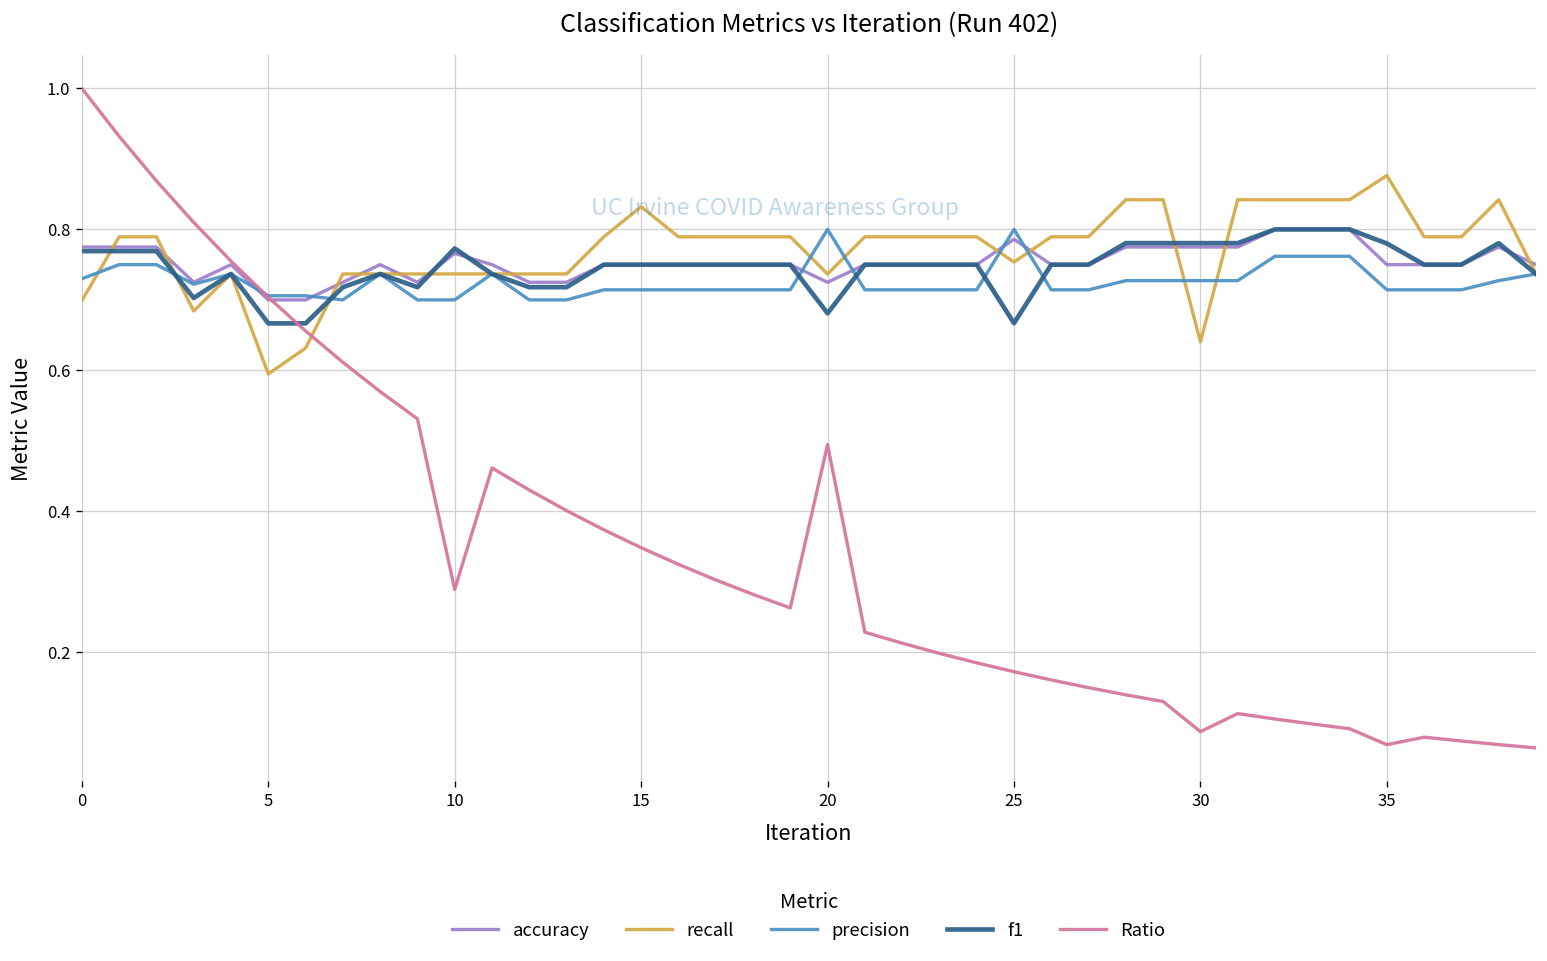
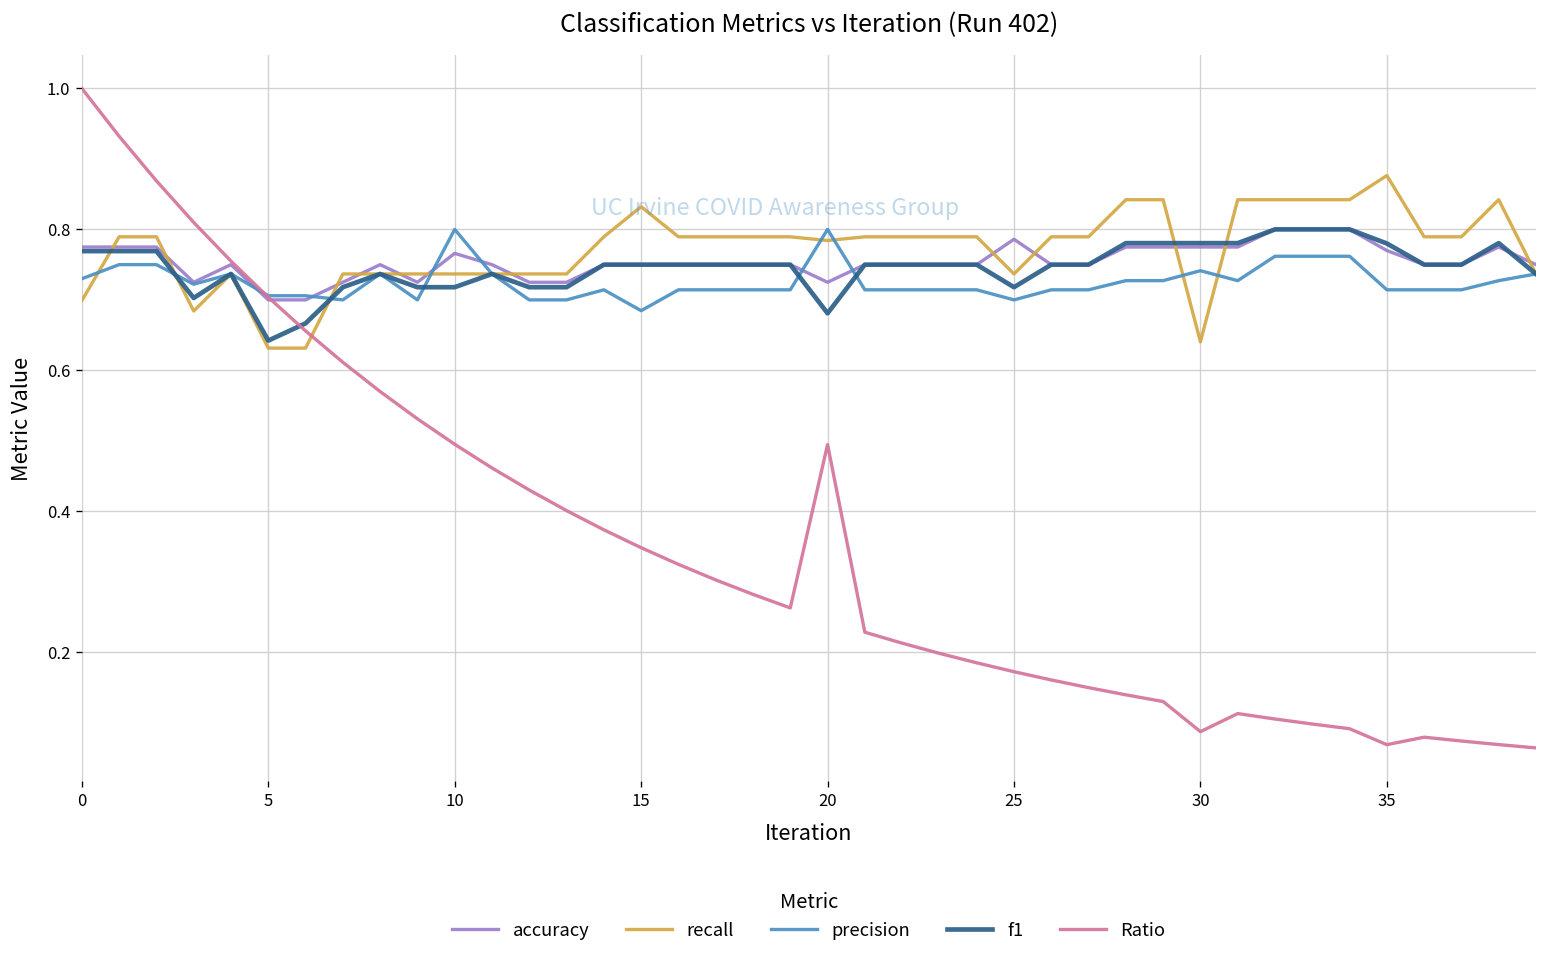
  {
    "accuracy": {
      "0": 0.78,
      "10": 0.77,
      "20": 0.73,
      "25": 0.79,
      "30": 0.78,
-     "35": 0.75
+     "35": 0.77
    },
    "recall": {
      "0": 0.70,
-     "5": 0.59,
+     "5": 0.63,
      "10": 0.74,
      "15": 0.83,
-     "20": 0.74,
-     "25": 0.75,
+     "20": 0.78,
+     "25": 0.74,
      "30": 0.64,
      "35": 0.88
    },
    "precision": {
      "0": 0.73,
-     "10": 0.7,
-     "15": 0.71,
+     "10": 0.8,
+     "15": 0.68,
      "20": 0.80,
-     "25": 0.8,
-     "30": 0.73,
+     "25": 0.7,
+     "30": 0.74,
      "35": 0.71
    },
    "f1": {
      "0": 0.77,
-     "5": 0.67,
-     "10": 0.77,
+     "5": 0.64,
+     "10": 0.72,
      "20": 0.68,
-     "25": 0.67,
+     "25": 0.72,
      "30": 0.78,
      "35": 0.78
    },
    "Ratio": {
      "0": 1.00,
-     "10": 0.29,
+     "10": 0.50,
      "15": 0.35,
      "20": 0.49,
      "25": 0.17,
      "30": 0.09,
      "35": 0.07
    }
  }
